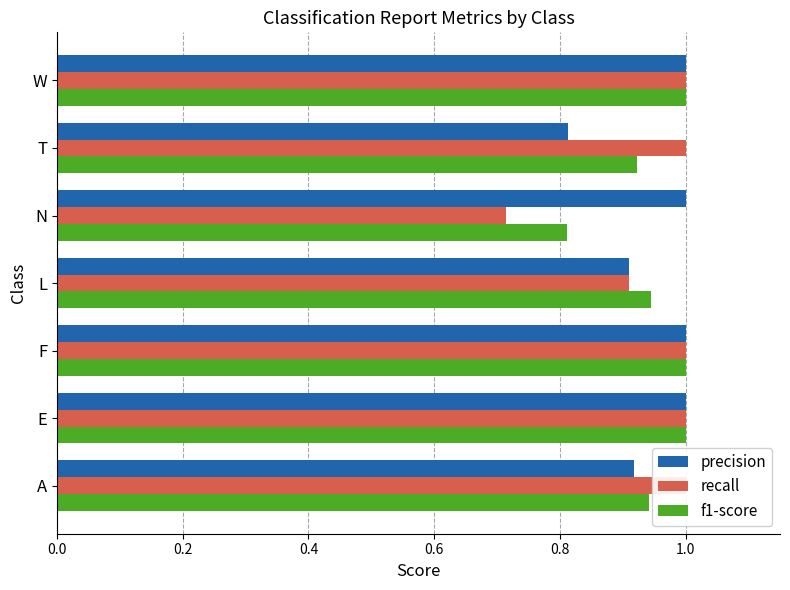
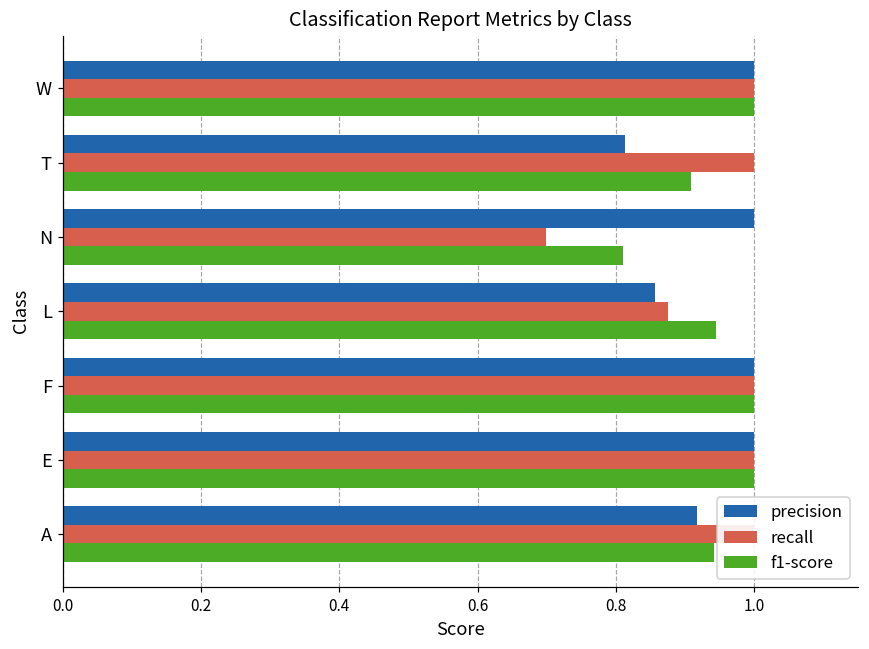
  {
    "precision": {
      "W": 1.00,
      "T": 0.81,
      "N": 1.00,
-     "L": 0.91,
+     "L": 0.86,
      "F": 1.00,
      "E": 1.00,
      "A": 0.92
    },
    "recall": {
      "W": 1.00,
      "T": 1.00,
-     "N": 0.71,
-     "L": 0.91,
+     "N": 0.70,
+     "L": 0.87,
      "F": 1.00,
      "E": 1.00
    },
    "f1-score": {
      "W": 1.00,
-     "T": 0.92,
+     "T": 0.91,
      "N": 0.81,
      "L": 0.94,
      "F": 1.00,
      "E": 1.00,
      "A": 0.94
    }
  }
